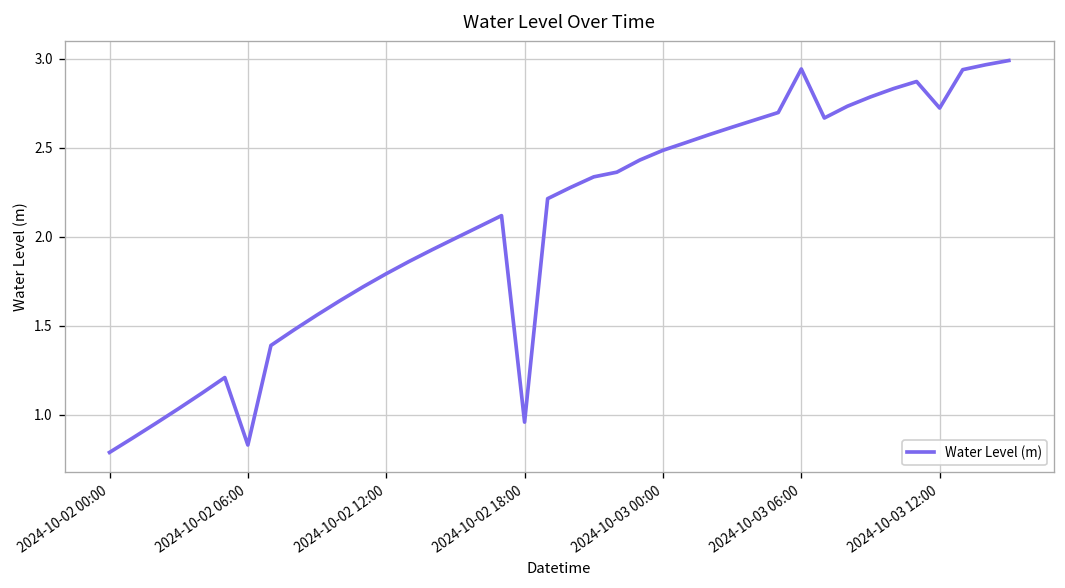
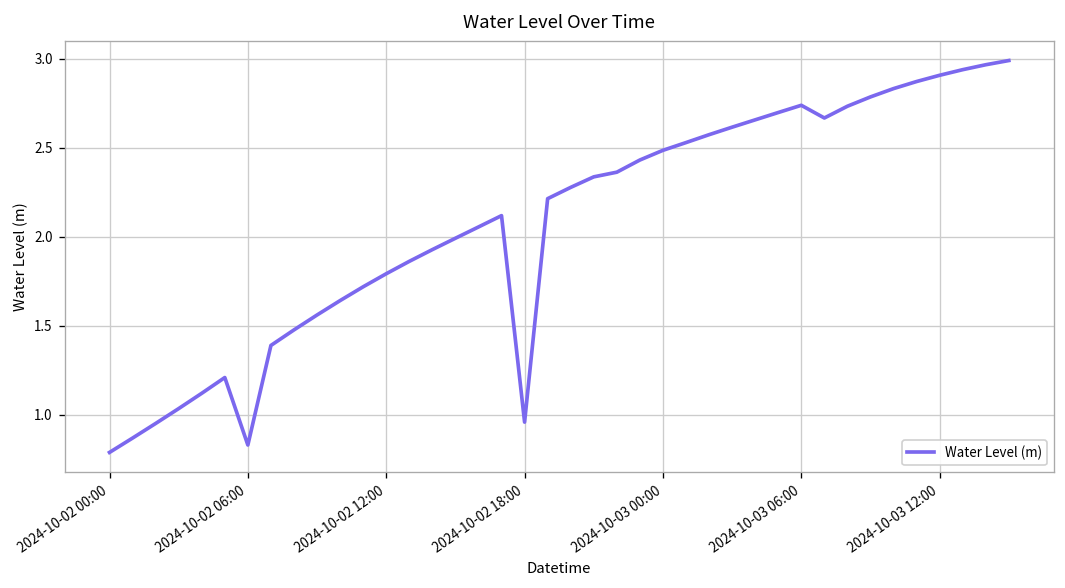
  {
    "2024-10-02 00:00": 0.79,
    "2024-10-02 06:00": 0.83,
    "2024-10-02 12:00": 1.79,
    "2024-10-02 18:00": 0.96,
    "2024-10-03 00:00": 2.49,
-   "2024-10-03 06:00": 2.94,
-   "2024-10-03 12:00": 2.72
+   "2024-10-03 06:00": 2.74,
+   "2024-10-03 12:00": 2.91
  }
